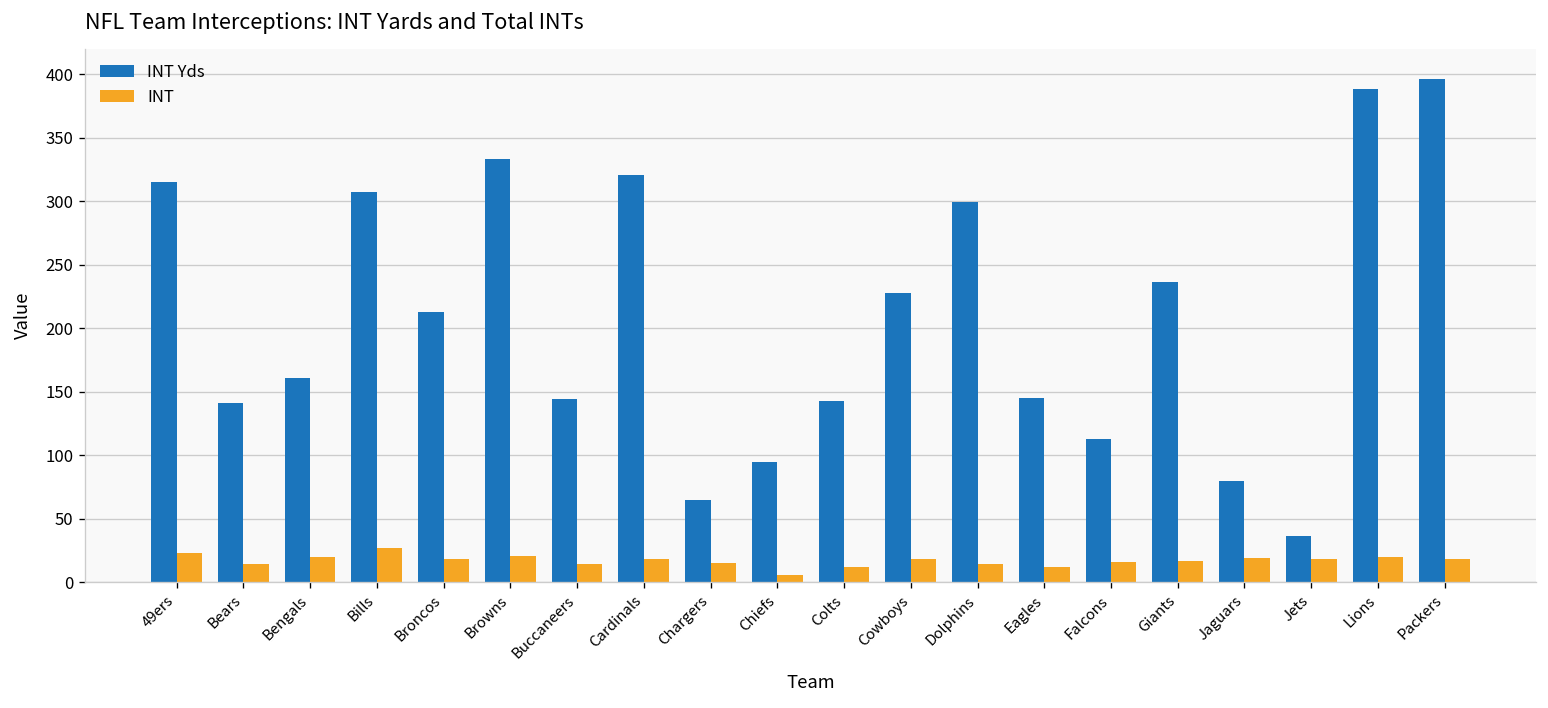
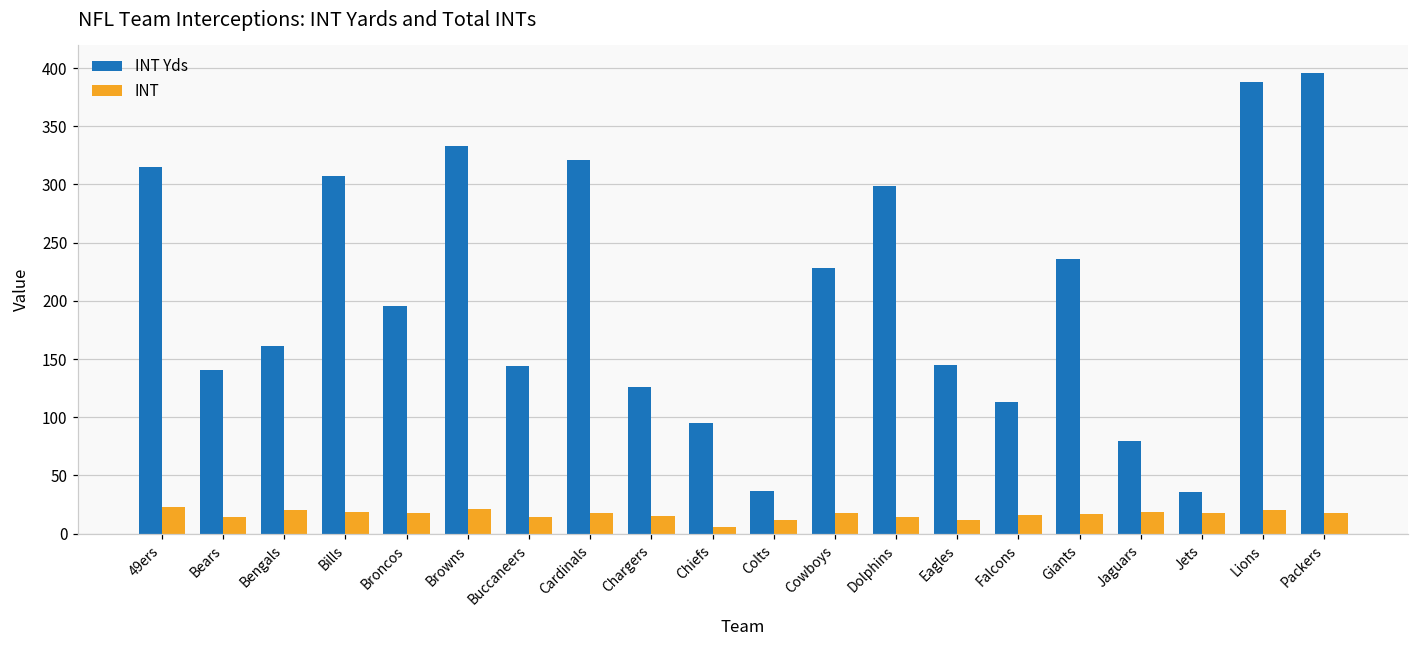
  {
    "INT Yds": {
      "49ers": 315,
      "Bears": 141,
      "Bengals": 161,
      "Bills": 307,
-     "Broncos": 213,
+     "Broncos": 196,
      "Browns": 333,
      "Buccaneers": 144,
      "Cardinals": 321,
-     "Chargers": 65,
+     "Chargers": 126,
      "Chiefs": 95,
-     "Colts": 143,
+     "Colts": 37,
      "Cowboys": 228,
      "Dolphins": 299,
      "Eagles": 145,
      "Falcons": 113,
      "Giants": 236,
      "Jaguars": 80,
      "Jets": 36,
      "Lions": 388,
      "Packers": 396
    },
    "INT": {
      "49ers": 23,
      "Bears": 14,
      "Bengals": 20,
-     "Bills": 27,
+     "Bills": 19,
      "Broncos": 18,
      "Browns": 21,
      "Buccaneers": 14,
      "Cardinals": 18,
      "Chargers": 15,
      "Chiefs": 6,
      "Colts": 12,
      "Cowboys": 18,
      "Dolphins": 14,
      "Eagles": 12,
      "Falcons": 16,
      "Giants": 17,
      "Jaguars": 19,
      "Jets": 18,
      "Lions": 20,
      "Packers": 18
    }
  }
